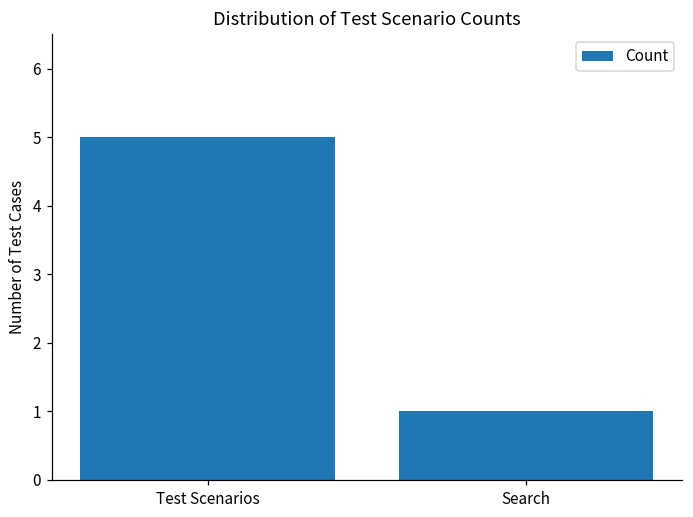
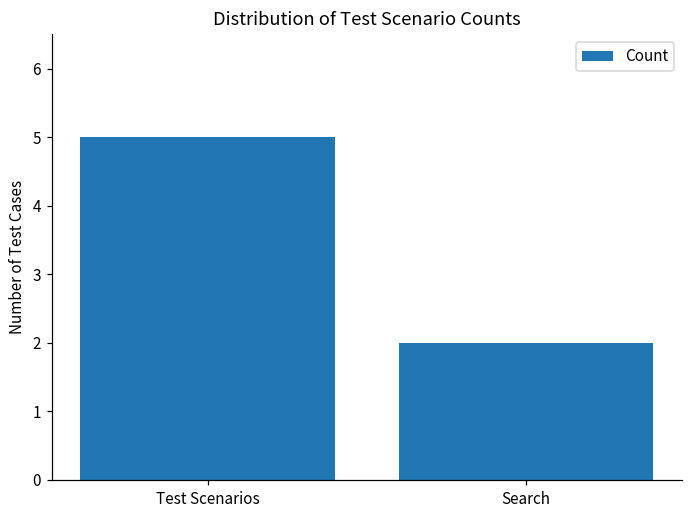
  {
    "Test Scenarios": 5,
-   "Search": 1
+   "Search": 2
  }
